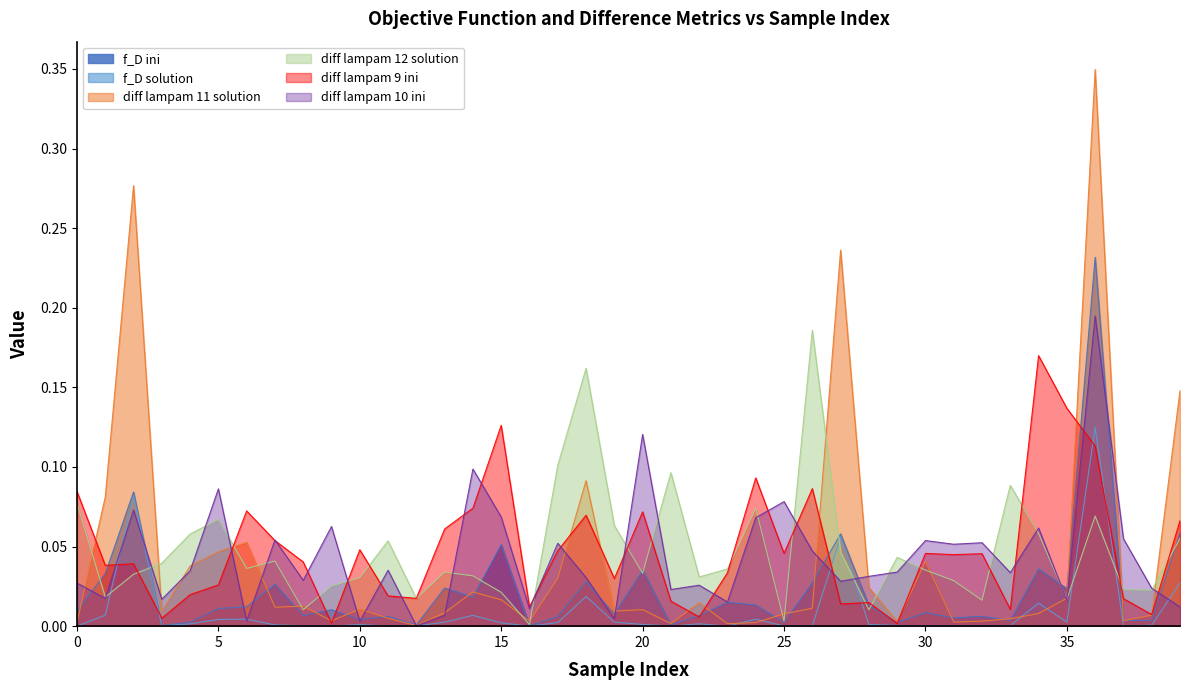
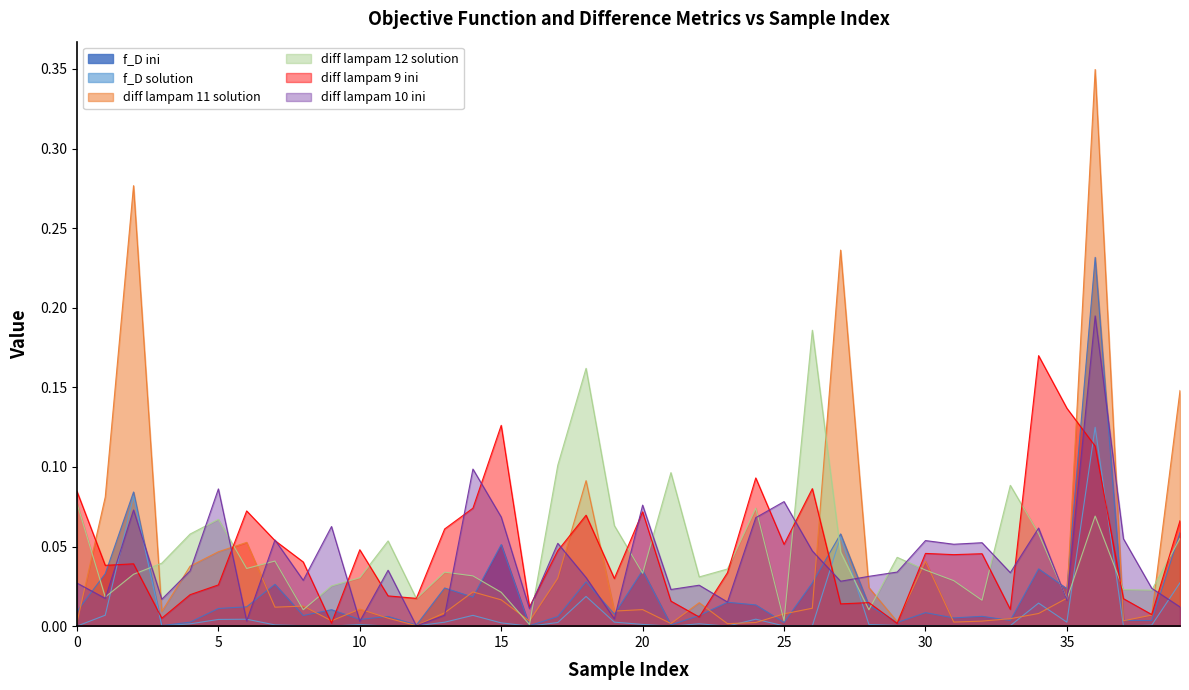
  {
    "diff lampam 11 solution": {
      "0": 0.002,
      "5": 0.047,
      "10": 0.011,
      "15": 0.017,
      "20": 0.010,
      "25": 0.008,
      "30": 0.041
    },
    "diff lampam 12 solution": {
      "0": 0.077,
      "5": 0.067,
      "10": 0.030,
      "15": 0.021,
      "20": 0.033,
      "30": 0.035
    },
    "diff lampam 9 ini": {
      "0": 0.085,
      "5": 0.026,
      "10": 0.048,
      "15": 0.126,
      "20": 0.072,
-     "25": 0.046,
+     "25": 0.051,
      "30": 0.046,
      "35": 0.137
    },
    "diff lampam 10 ini": {
      "0": 0.027,
      "5": 0.086,
      "15": 0.069,
-     "20": 0.120,
+     "20": 0.076,
      "25": 0.078,
      "30": 0.054
    }
  }
